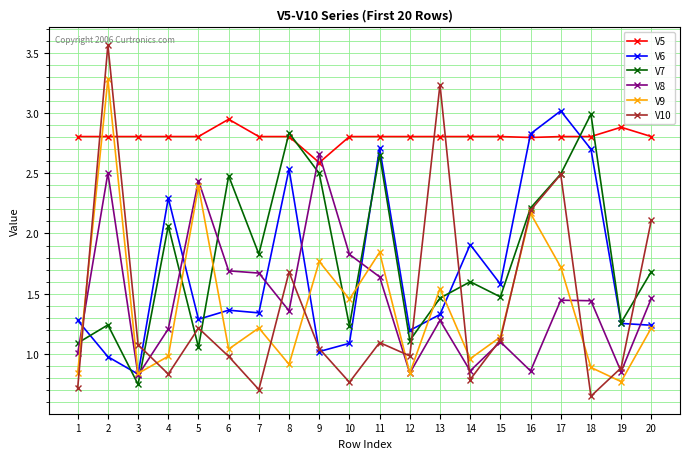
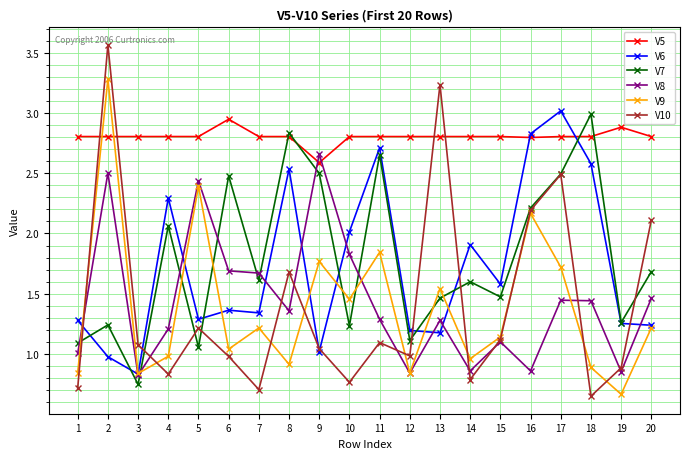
  {
    "V5": {
      "1": 2.80,
      "2": 2.80,
      "3": 2.80,
      "4": 2.80,
      "5": 2.80,
      "6": 2.95,
      "7": 2.80,
      "8": 2.80,
      "9": 2.59,
      "10": 2.80,
      "11": 2.80,
      "12": 2.80,
      "13": 2.80,
      "14": 2.80,
      "15": 2.80,
      "16": 2.80,
      "17": 2.80,
      "18": 2.80,
      "19": 2.88,
      "20": 2.80
    },
    "V6": {
      "1": 1.28,
      "2": 0.98,
      "4": 2.29,
      "5": 1.29,
      "6": 1.36,
      "7": 1.34,
      "8": 2.53,
      "9": 1.02,
-     "10": 1.09,
+     "10": 2.01,
      "11": 2.71,
      "12": 1.20,
-     "13": 1.33,
+     "13": 1.18,
      "14": 1.91,
      "15": 1.58,
      "16": 2.83,
      "17": 3.02,
-     "18": 2.70,
+     "18": 2.58,
      "20": 1.24
    },
    "V7": {
      "1": 1.09,
      "2": 1.24,
      "3": 0.75,
      "4": 2.06,
      "5": 1.06,
      "6": 2.48,
-     "7": 1.83,
+     "7": 1.61,
      "8": 2.83,
      "9": 2.50,
      "10": 1.23,
      "11": 2.65,
      "12": 1.11,
      "13": 1.46,
      "14": 1.60,
      "15": 1.47,
      "18": 2.99,
      "20": 1.68
    },
    "V8": {
      "1": 1.01,
      "2": 2.50,
      "4": 1.21,
      "5": 2.44,
      "6": 1.69,
      "7": 1.67,
      "8": 1.36,
      "9": 2.66,
      "10": 1.83,
-     "11": 1.64,
+     "11": 1.29,
      "13": 1.28,
      "14": 0.86,
      "16": 0.86,
      "17": 1.45,
      "18": 1.44,
      "19": 0.85,
      "20": 1.46
    },
    "V9": {
      "1": 0.85,
      "2": 3.28,
      "4": 0.98,
      "5": 2.39,
      "6": 1.04,
      "7": 1.22,
      "8": 0.91,
      "9": 1.77,
      "10": 1.45,
      "11": 1.84,
      "13": 1.54,
      "14": 0.96,
      "15": 1.14,
      "16": 2.17,
      "17": 1.72,
      "18": 0.89,
-     "19": 0.77,
+     "19": 0.67,
      "20": 1.22
    },
    "V10": {
      "1": 0.72,
      "3": 1.08,
      "4": 0.83,
      "5": 1.21,
      "6": 0.98,
      "7": 0.70,
      "8": 1.68,
      "9": 1.05,
      "10": 0.77,
      "11": 1.09,
      "12": 0.98,
      "13": 3.23,
      "14": 0.79,
      "18": 0.65,
      "19": 0.89,
      "20": 2.11
    }
  }
